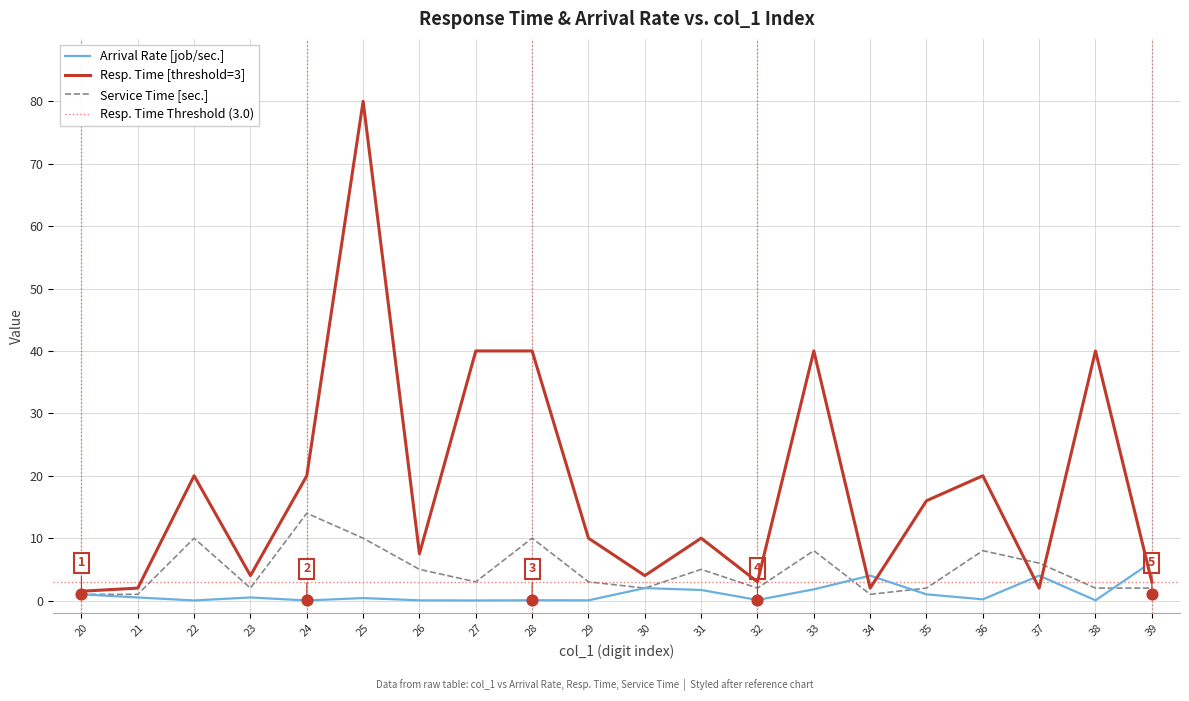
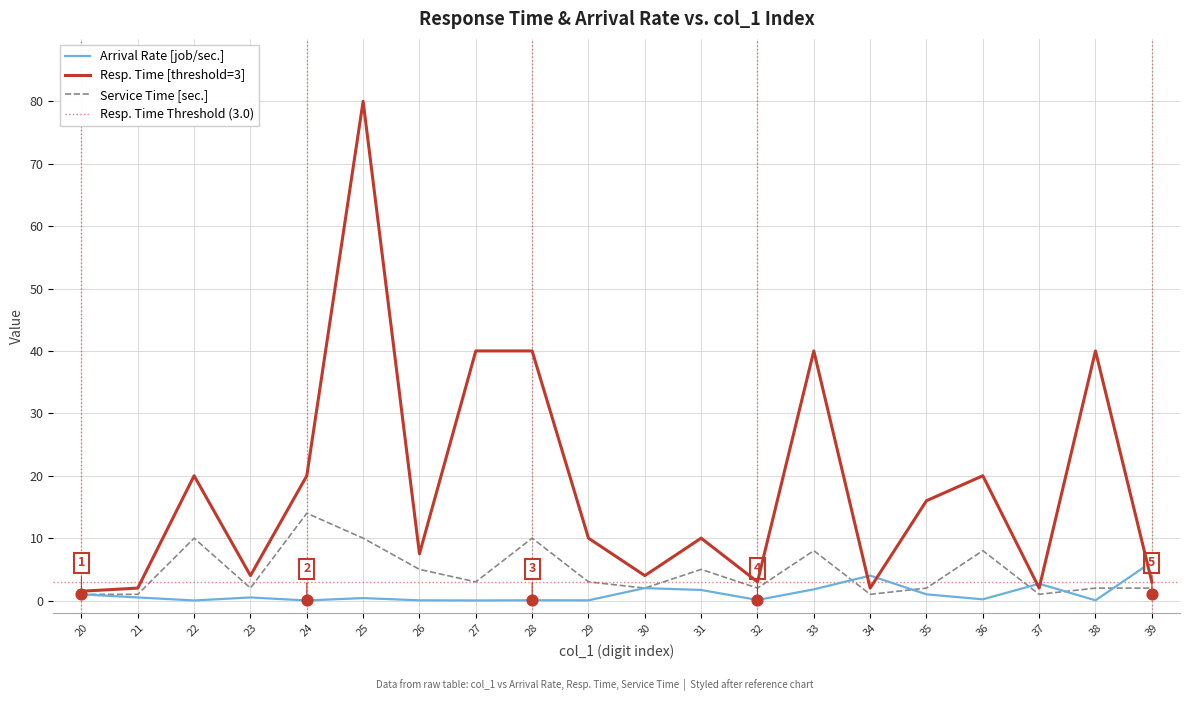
  {
    "Arrival Rate [job/sec.]": {
      "21": 1,
      "22": 0,
      "23": 1,
      "25": 0,
      "26": 0,
      "27": 0,
      "29": 0,
      "31": 2,
      "33": 2,
      "34": 4,
      "35": 1,
      "36": 0,
-     "37": 4,
+     "37": 3,
      "38": 0
    },
    "Service Time [sec.]": {
      "21": 1,
      "22": 10,
      "23": 2,
      "24": 14,
      "25": 10,
      "26": 5,
      "27": 3,
      "28": 10,
      "29": 3,
      "31": 5,
      "33": 8,
      "34": 1,
      "35": 2,
      "36": 8,
-     "37": 6,
+     "37": 1,
      "38": 2
    }
  }
